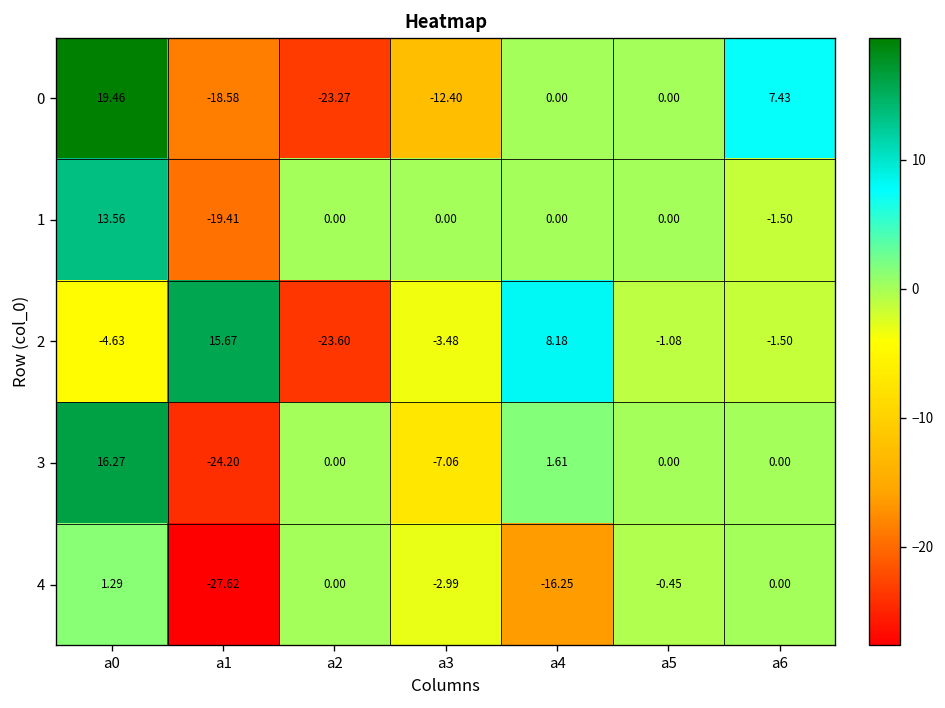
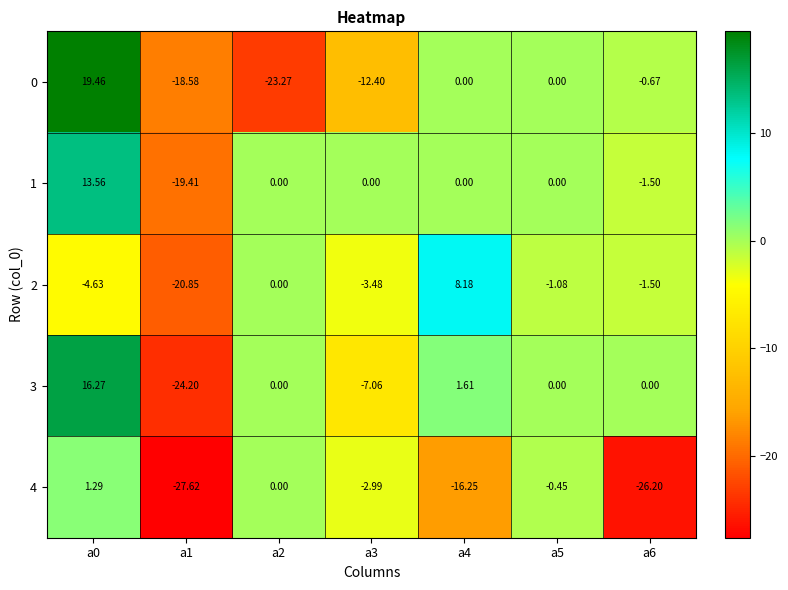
  {
    "0": {
      "a0": 19.46,
      "a1": -18.58,
      "a2": -23.27,
      "a3": -12.40,
      "a4": 0.00,
      "a5": 0.00,
-     "a6": 7.43
+     "a6": -0.67
    },
    "1": {
      "a0": 13.56,
      "a1": -19.41,
      "a2": 0.00,
      "a3": 0.00,
      "a4": 0.00,
      "a5": 0.00,
      "a6": -1.50
    },
    "2": {
      "a0": -4.63,
-     "a1": 15.67,
-     "a2": -23.60,
+     "a1": -20.85,
+     "a2": 0.00,
      "a3": -3.48,
      "a4": 8.18,
      "a5": -1.08,
      "a6": -1.50
    },
    "3": {
      "a0": 16.27,
      "a1": -24.20,
      "a2": 0.00,
      "a3": -7.06,
      "a4": 1.61,
      "a5": 0.00,
      "a6": 0.00
    },
    "4": {
      "a0": 1.29,
      "a1": -27.62,
      "a2": 0.00,
      "a3": -2.99,
      "a4": -16.25,
      "a5": -0.45,
-     "a6": 0.00
+     "a6": -26.20
    }
  }
